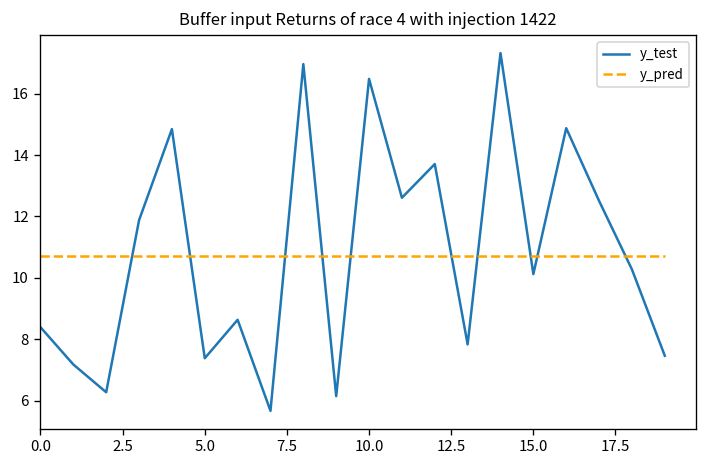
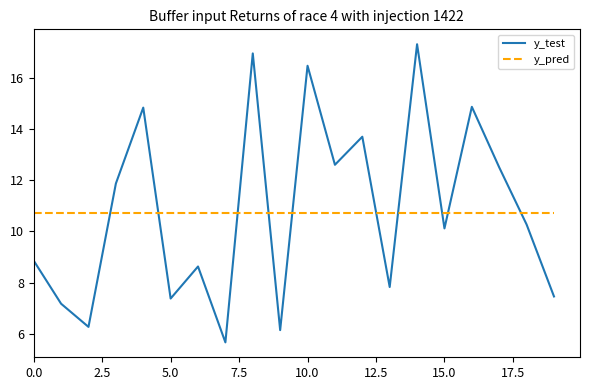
  {
    "y_test": {
-     "0.0": 8.4,
+     "0.0": 8.9,
      "5.0": 7.4,
      "10.0": 16.5,
      "15.0": 10.1
    },
    "y_pred": {
      "0.0": 10.7,
      "5.0": 10.7,
      "10.0": 10.7,
      "15.0": 10.7
    }
  }
